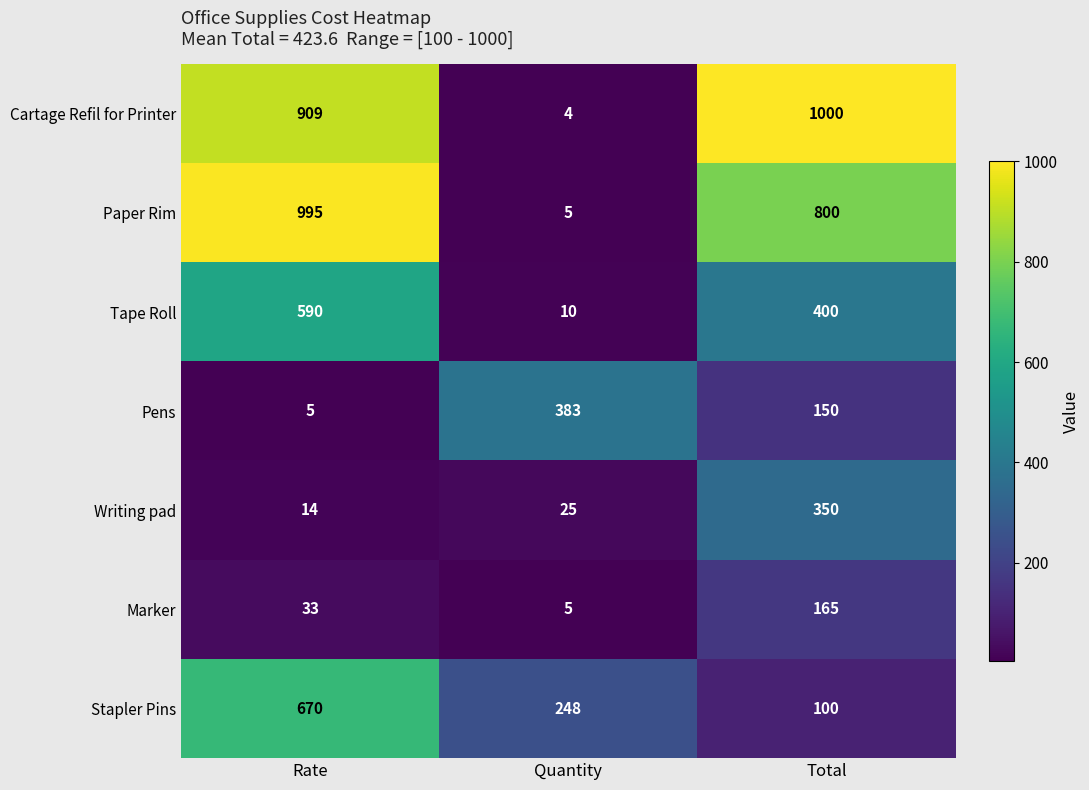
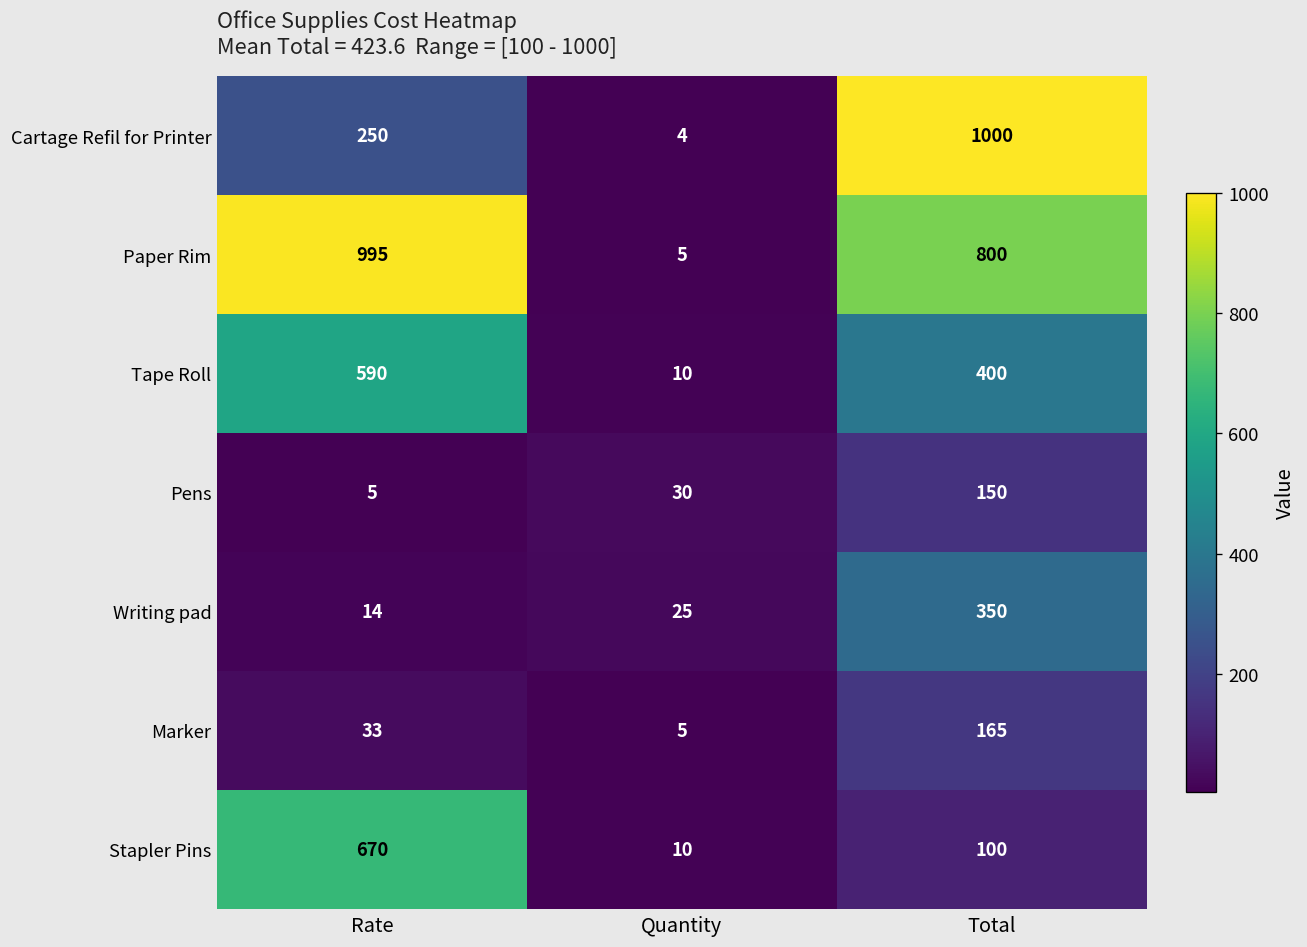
  {
    "Cartage Refil for Printer": {
-     "Rate": 909,
+     "Rate": 250,
      "Quantity": 4,
      "Total": 1000
    },
    "Paper Rim": {
      "Rate": 995,
      "Quantity": 5,
      "Total": 800
    },
    "Tape Roll": {
      "Rate": 590,
      "Quantity": 10,
      "Total": 400
    },
    "Pens": {
      "Rate": 5,
-     "Quantity": 383,
+     "Quantity": 30,
      "Total": 150
    },
    "Writing pad": {
      "Rate": 14,
      "Quantity": 25,
      "Total": 350
    },
    "Marker": {
      "Rate": 33,
      "Quantity": 5,
      "Total": 165
    },
    "Stapler Pins": {
      "Rate": 670,
-     "Quantity": 248,
+     "Quantity": 10,
      "Total": 100
    }
  }
